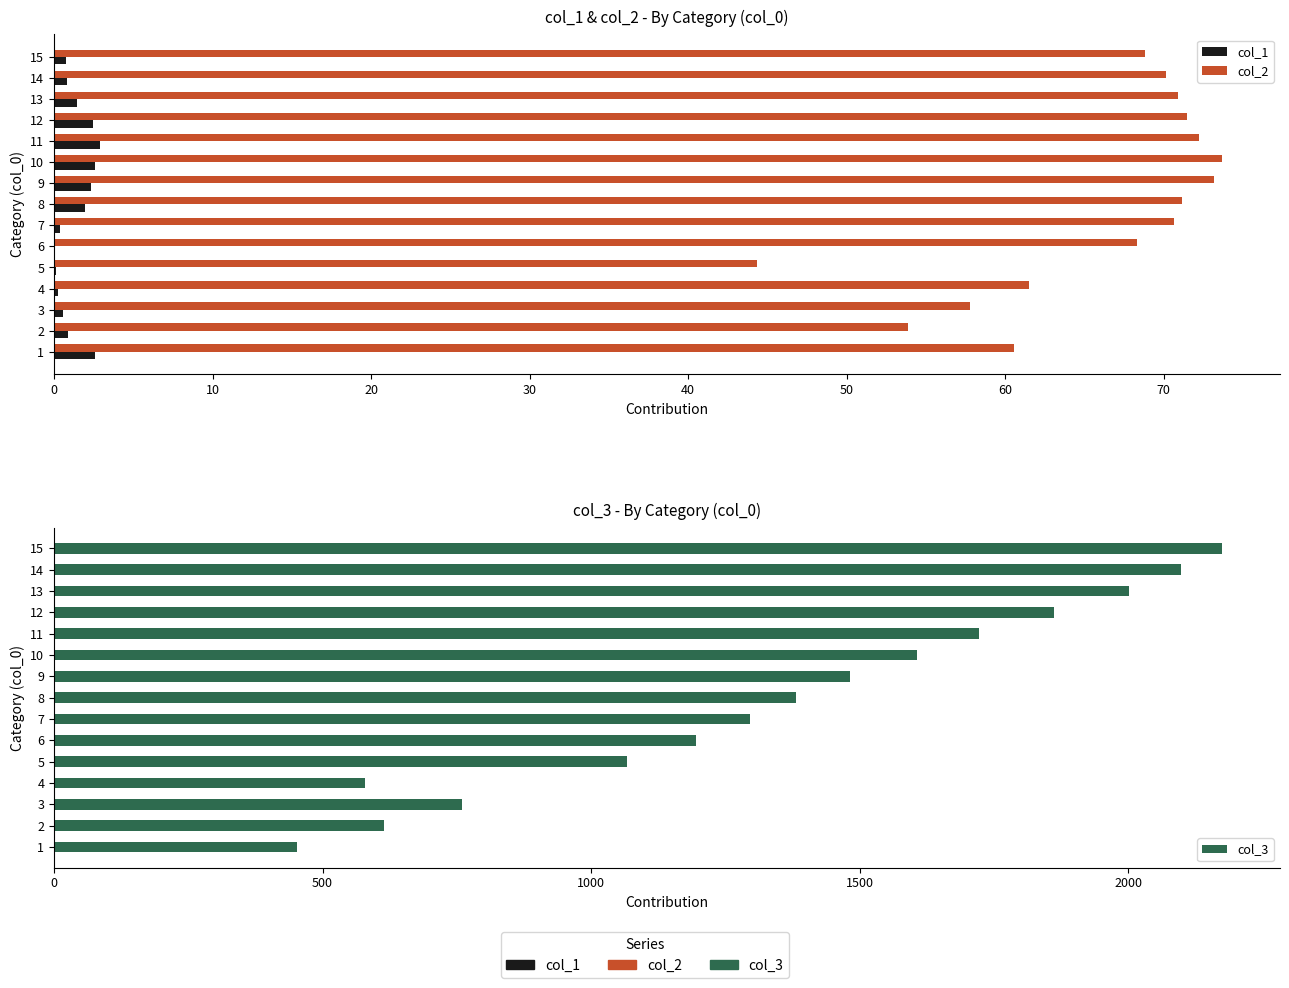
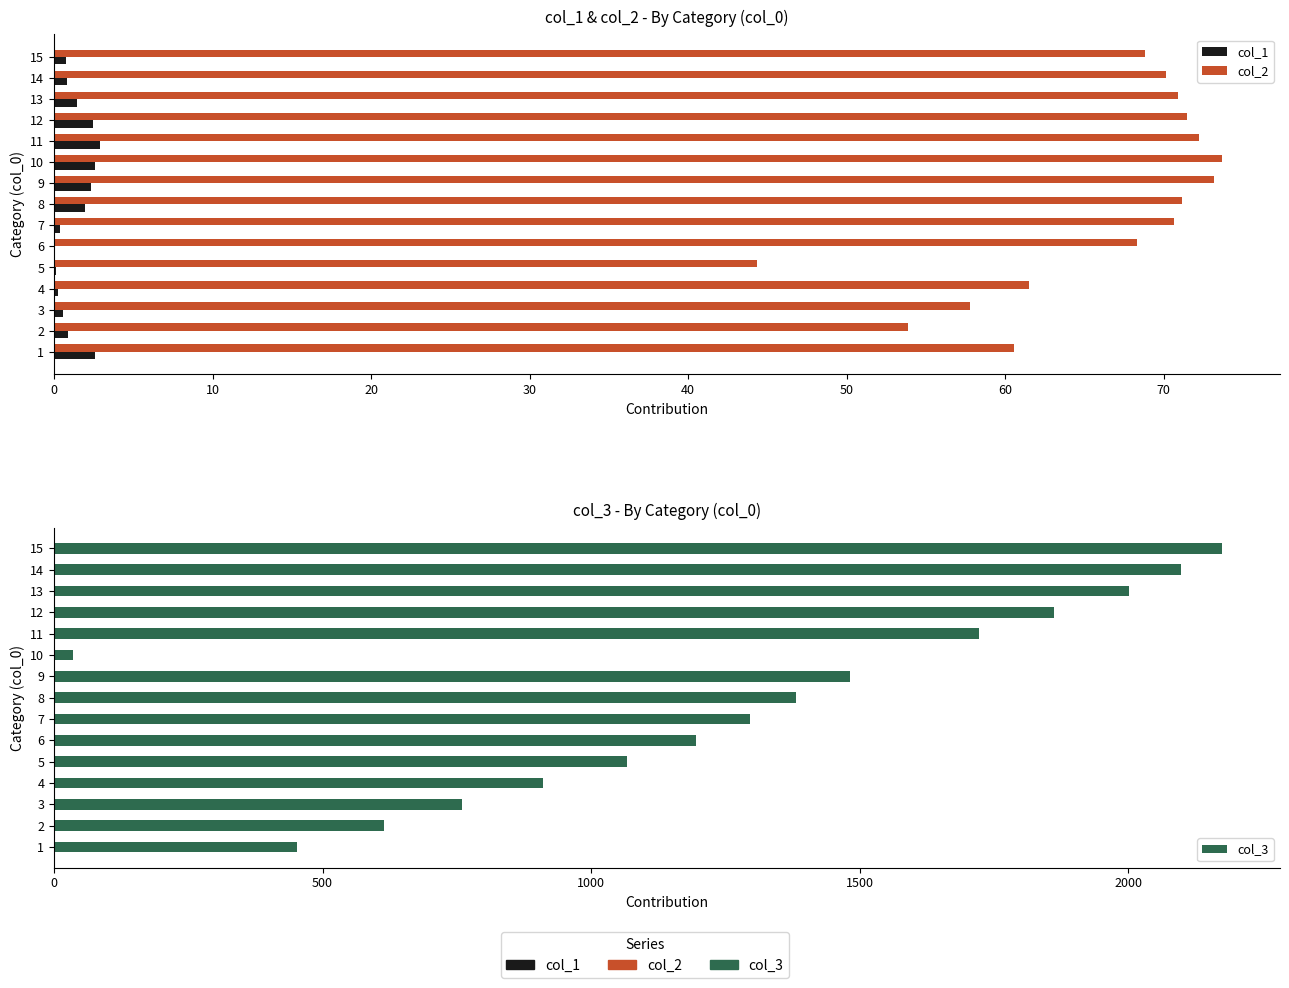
  {
    "col_1 & col_2 - By Category (col_0)": {
      "col_1": {
        "15": 0.8,
        "14": 0.8,
        "13": 1.5,
        "12": 2.5,
        "11": 2.9,
        "10": 2.6,
        "9": 2.4,
        "8": 2.0,
        "7": 0.3,
        "4": 0.3,
        "3": 0.5,
        "2": 0.9,
        "1": 2.6
      },
      "col_2": {
        "15": 68.8,
        "14": 70.1,
        "13": 70.9,
        "12": 71.5,
        "11": 72.2,
        "10": 73.6,
        "9": 73.2,
        "8": 71.2,
        "7": 70.6,
        "6": 68.3,
        "5": 44.3,
        "4": 61.5,
        "3": 57.8,
        "2": 53.8,
        "1": 60.5
      }
    },
    "col_3 - By Category (col_0)": {
      "15": 2170,
      "14": 2100,
      "13": 2000,
      "12": 1860,
      "11": 1720,
-     "10": 1610,
+     "10": 40,
      "9": 1480,
      "8": 1380,
      "7": 1300,
      "6": 1190,
      "5": 1070,
-     "4": 580,
+     "4": 910,
      "3": 760,
      "2": 610,
      "1": 450
    }
  }
